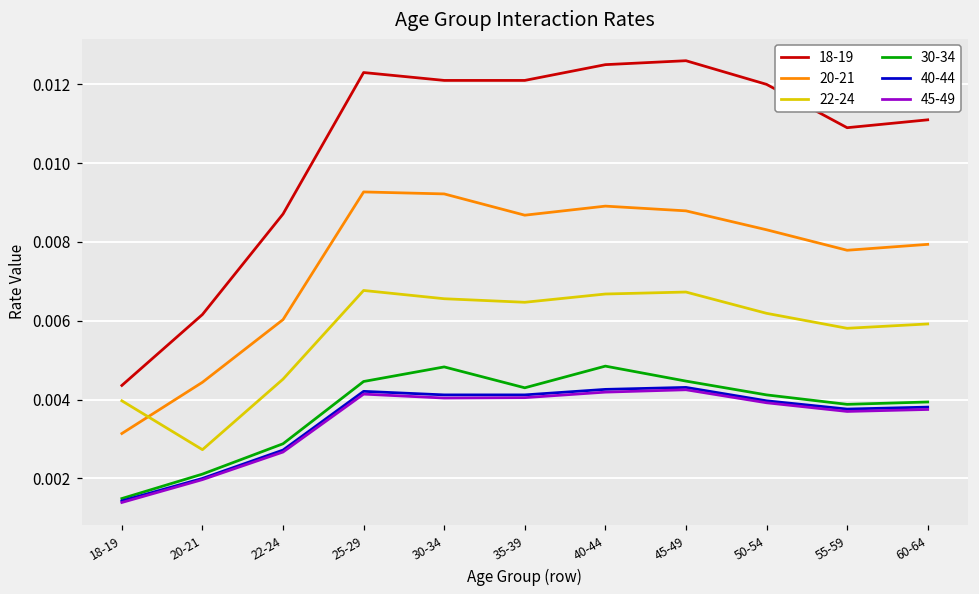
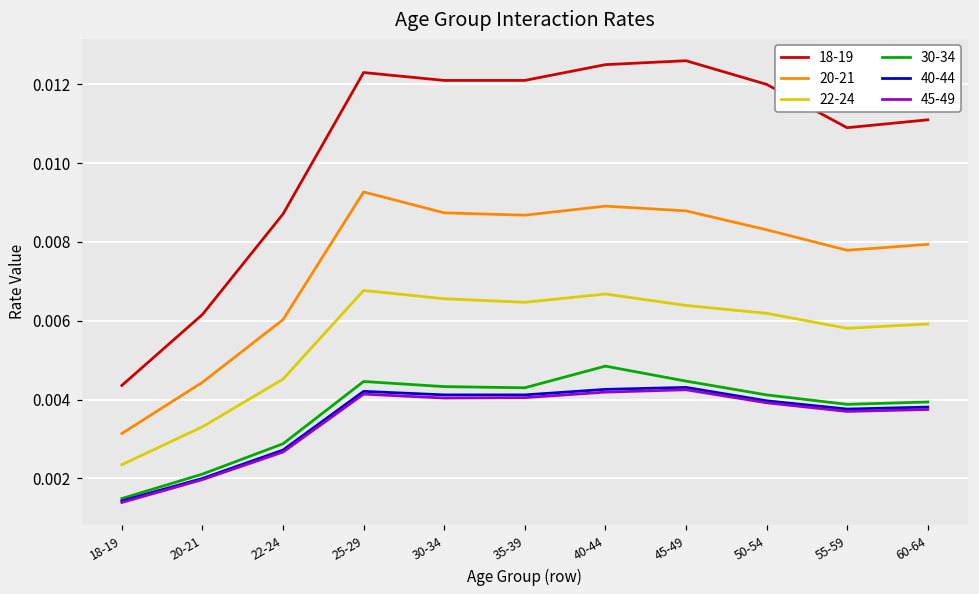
  {
    "18-19": {
      "18-19": 0.0044,
      "20-21": 0.0062,
      "22-24": 0.0087,
      "25-29": 0.0123,
      "30-34": 0.0121,
      "35-39": 0.0121,
      "40-44": 0.0125,
      "45-49": 0.0126,
      "50-54": 0.0120,
      "55-59": 0.0109,
      "60-64": 0.0111
    },
    "20-21": {
      "18-19": 0.0031,
      "20-21": 0.0044,
      "22-24": 0.0060,
      "25-29": 0.0093,
-     "30-34": 0.0092,
+     "30-34": 0.0087,
      "35-39": 0.0087,
      "40-44": 0.0089,
      "45-49": 0.0088,
      "50-54": 0.0083,
      "55-59": 0.0078,
      "60-64": 0.0079
    },
    "22-24": {
-     "18-19": 0.0040,
-     "20-21": 0.0027,
+     "18-19": 0.0024,
+     "20-21": 0.0033,
      "22-24": 0.0045,
      "25-29": 0.0068,
      "30-34": 0.0066,
      "35-39": 0.0065,
      "40-44": 0.0067,
-     "45-49": 0.0067,
+     "45-49": 0.0064,
      "50-54": 0.0062,
      "55-59": 0.0058,
      "60-64": 0.0059
    },
    "30-34": {
      "20-21": 0.0021,
      "22-24": 0.0029,
      "25-29": 0.0045,
-     "30-34": 0.0048,
+     "30-34": 0.0043,
      "35-39": 0.0043,
      "40-44": 0.0049,
      "45-49": 0.0045,
      "50-54": 0.0041,
      "55-59": 0.0039,
      "60-64": 0.0039
    },
    "40-44": {
      "30-34": 0.0041
    },
    "45-49": {
      "30-34": 0.0040
    }
  }
